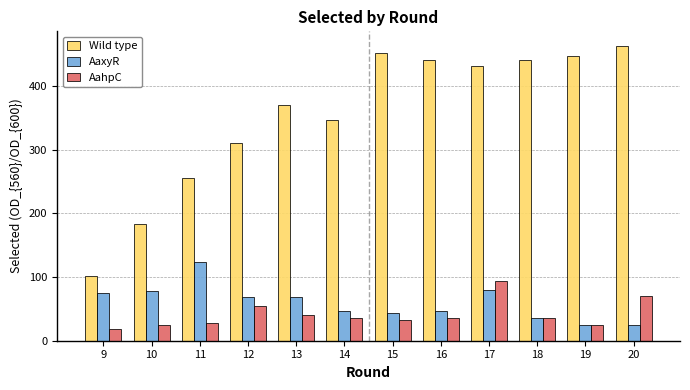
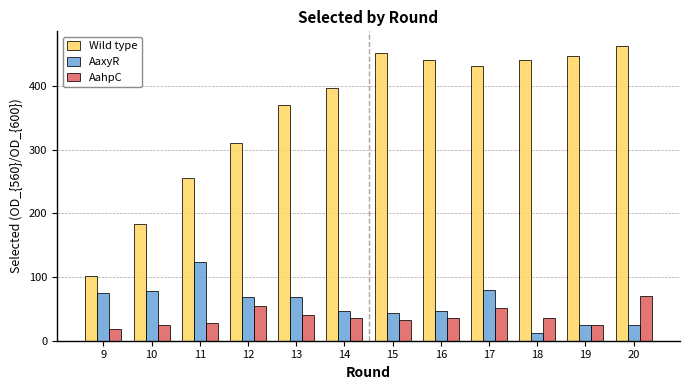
  {
    "Wild type": {
      "9": 100,
      "10": 180,
      "11": 260,
      "12": 310,
      "13": 370,
-     "14": 350,
+     "14": 400,
      "15": 450,
      "16": 440,
      "17": 430,
      "18": 440,
      "19": 450,
      "20": 460
    },
    "AaxyR": {
      "9": 80,
      "10": 80,
      "11": 120,
      "12": 70,
      "13": 70,
      "14": 50,
      "15": 40,
      "16": 50,
      "17": 80,
-     "18": 40,
+     "18": 10,
      "19": 30,
      "20": 30
    },
    "AahpC": {
      "9": 20,
      "10": 30,
      "11": 30,
      "12": 60,
      "13": 40,
      "14": 40,
      "15": 30,
      "16": 40,
-     "17": 90,
+     "17": 50,
      "18": 40,
      "19": 30,
      "20": 70
    }
  }
